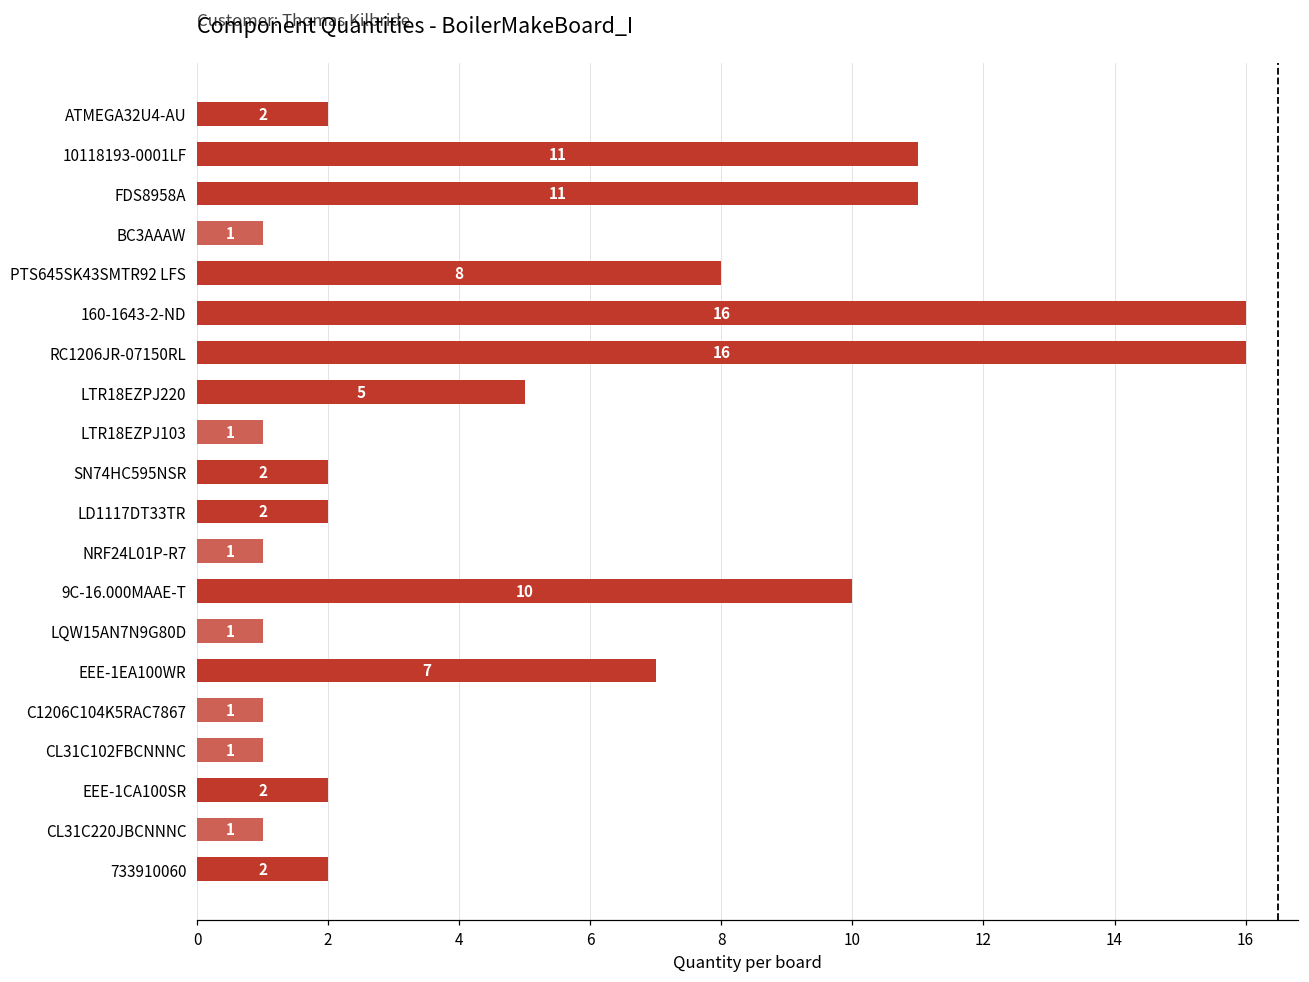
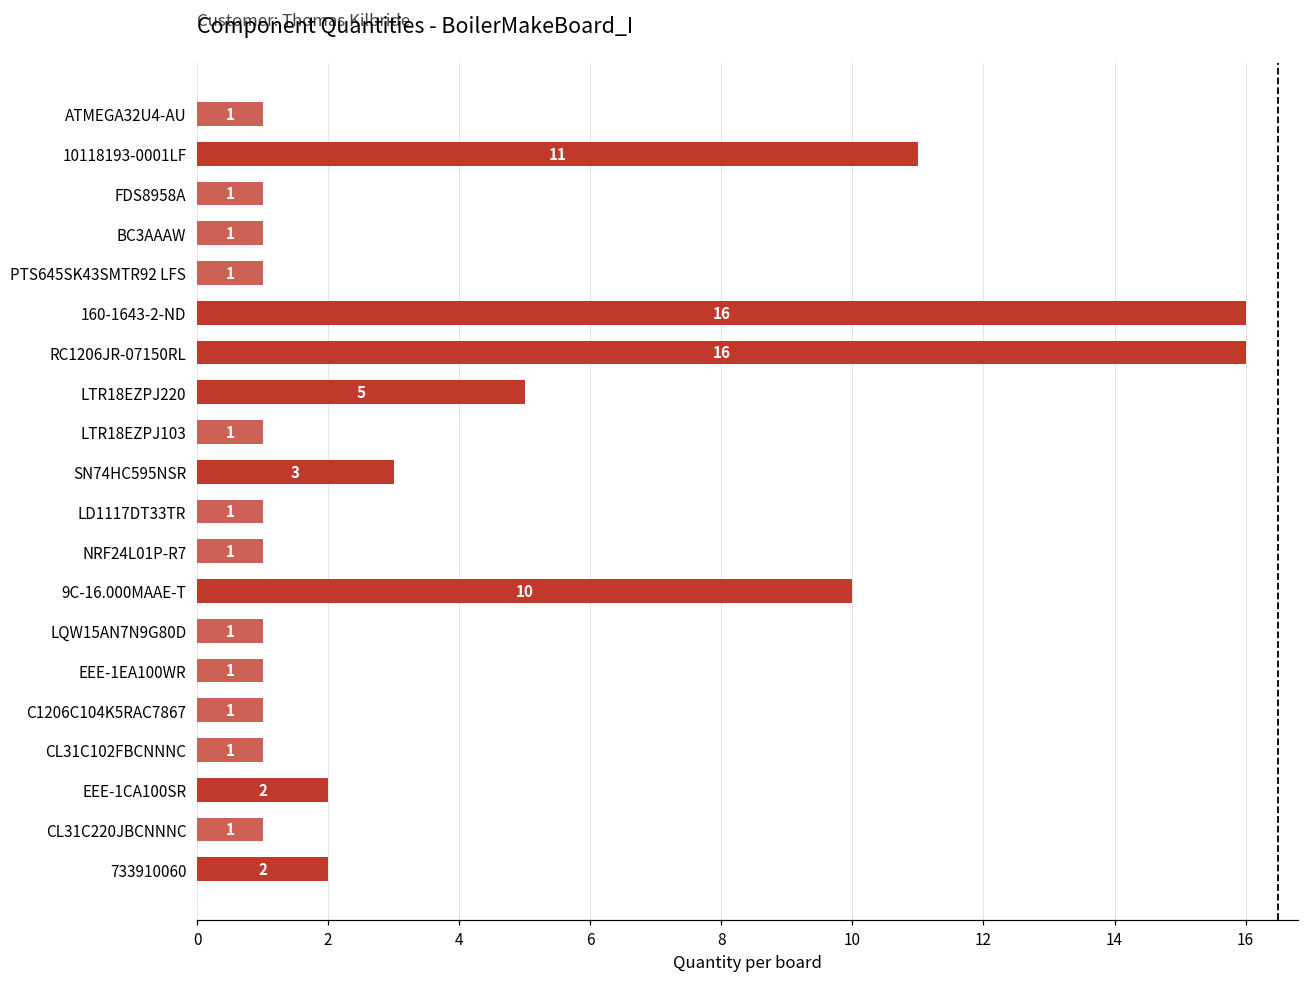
  {
-   "ATMEGA32U4-AU": 2,
+   "ATMEGA32U4-AU": 1,
    "10118193-0001LF": 11,
-   "FDS8958A": 11,
+   "FDS8958A": 1,
    "BC3AAAW": 1,
-   "PTS645SK43SMTR92 LFS": 8,
+   "PTS645SK43SMTR92 LFS": 1,
    "160-1643-2-ND": 16,
    "RC1206JR-07150RL": 16,
    "LTR18EZPJ220": 5,
    "LTR18EZPJ103": 1,
-   "SN74HC595NSR": 2,
-   "LD1117DT33TR": 2,
+   "SN74HC595NSR": 3,
+   "LD1117DT33TR": 1,
    "NRF24L01P-R7": 1,
    "9C-16.000MAAE-T": 10,
    "LQW15AN7N9G80D": 1,
-   "EEE-1EA100WR": 7,
+   "EEE-1EA100WR": 1,
    "C1206C104K5RAC7867": 1,
    "CL31C102FBCNNNC": 1,
    "EEE-1CA100SR": 2,
    "CL31C220JBCNNNC": 1,
    "733910060": 2
  }
